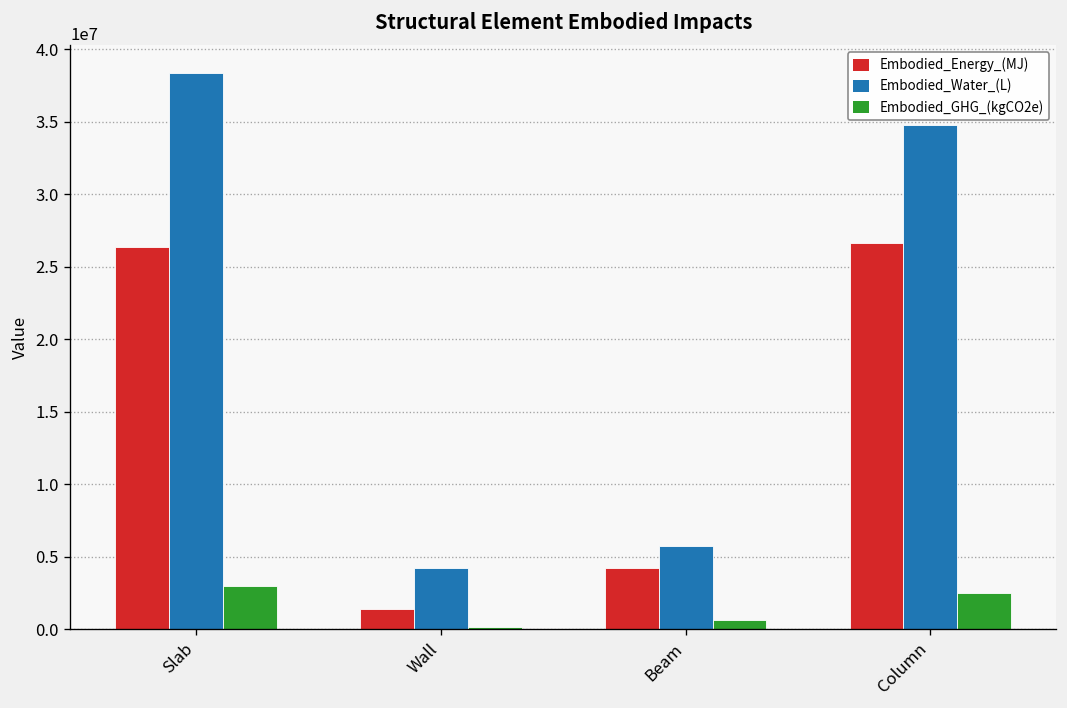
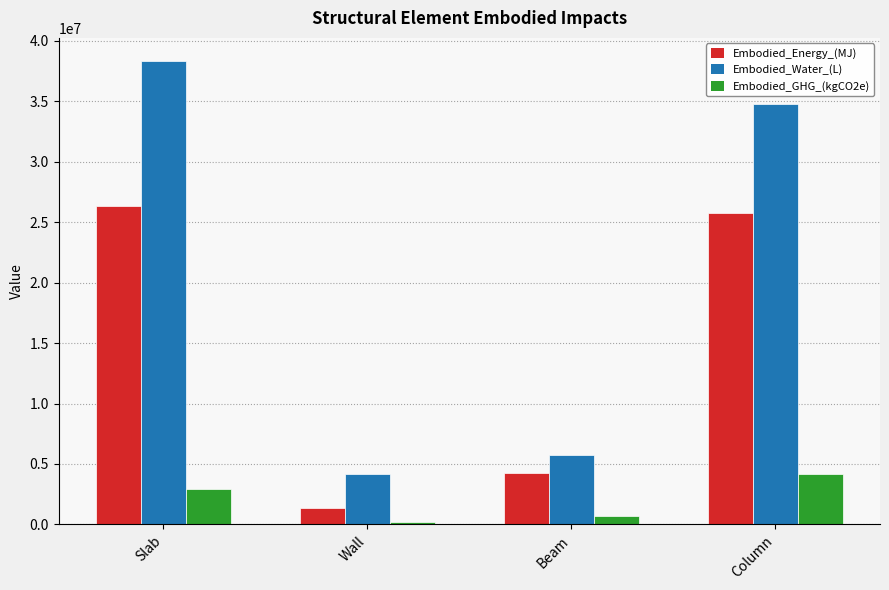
  {
    "Embodied_Energy_(MJ)": {
      "Slab": 26300000,
      "Wall": 1400000,
      "Beam": 4200000,
-     "Column": 26600000
+     "Column": 25700000
    },
    "Embodied_Water_(L)": {
      "Slab": 38300000,
      "Wall": 4200000,
      "Beam": 5700000,
      "Column": 34800000
    },
    "Embodied_GHG_(kgCO2e)": {
      "Slab": 3000000,
      "Beam": 700000,
-     "Column": 2500000
+     "Column": 4200000
    }
  }
